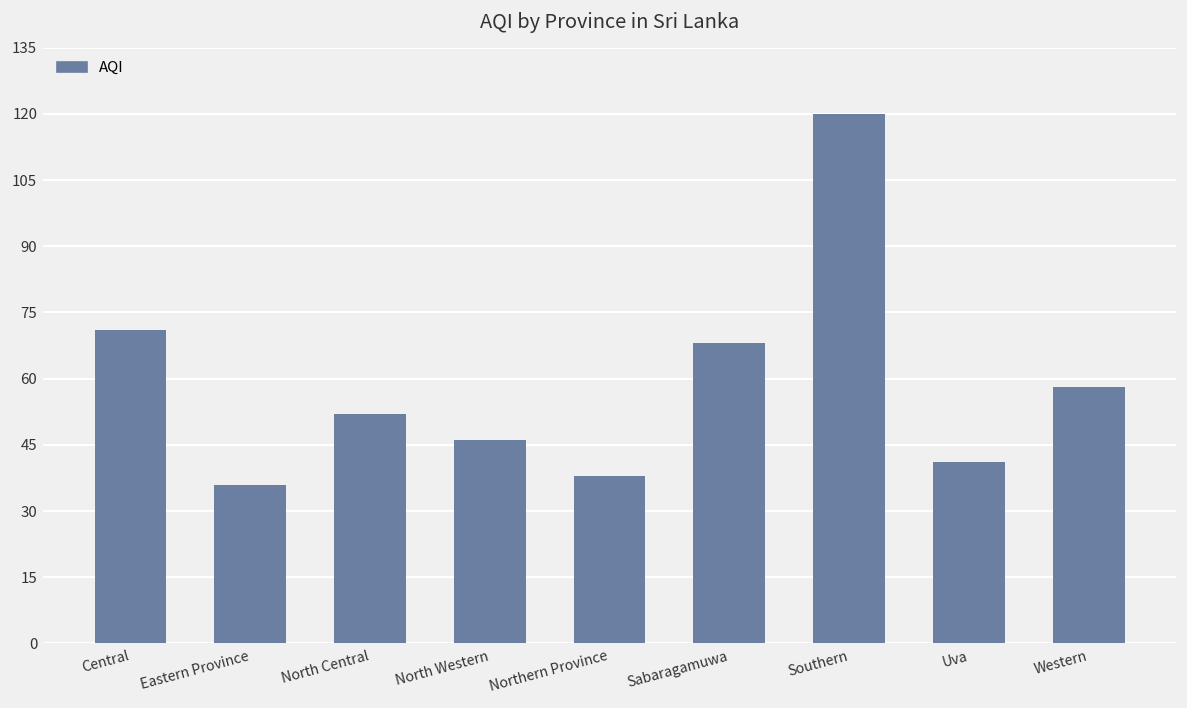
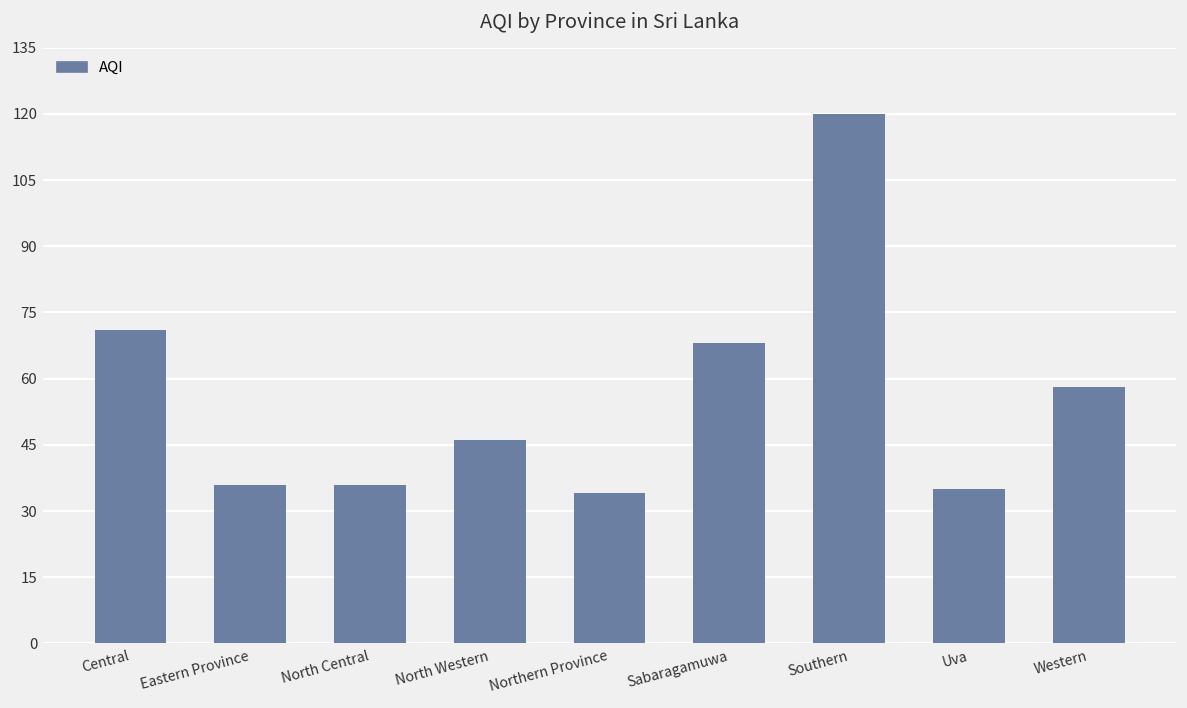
  {
    "Central": 71,
    "Eastern Province": 36,
-   "North Central": 52,
+   "North Central": 36,
    "North Western": 46,
-   "Northern Province": 38,
+   "Northern Province": 34,
    "Sabaragamuwa": 68,
    "Southern": 120,
-   "Uva": 41,
+   "Uva": 35,
    "Western": 58
  }
